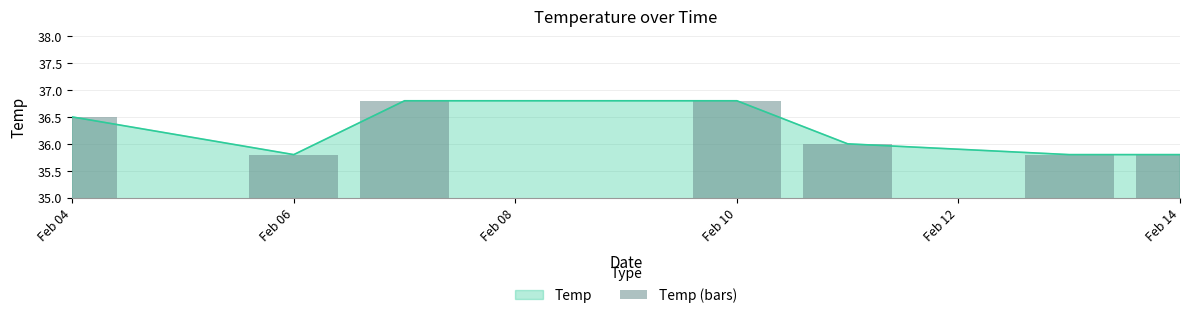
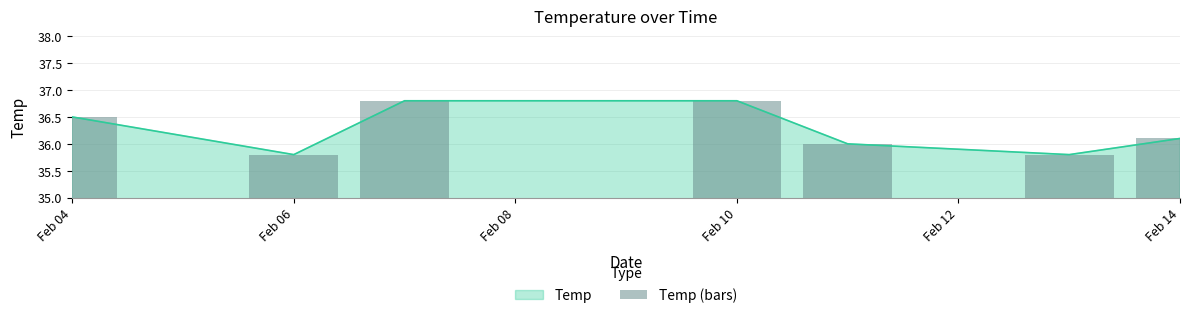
  {
    "Feb 04": 36.5,
    "Feb 06": 35.8,
    "Feb 10": 36.8,
-   "Feb 14": 35.8
+   "Feb 14": 36.1
  }
